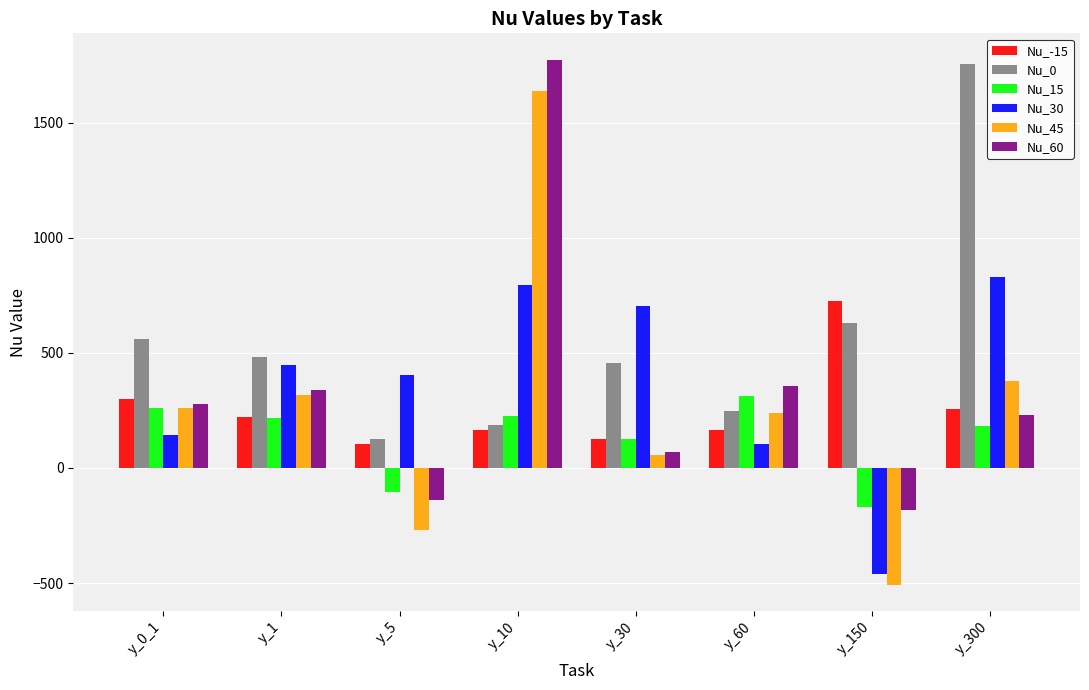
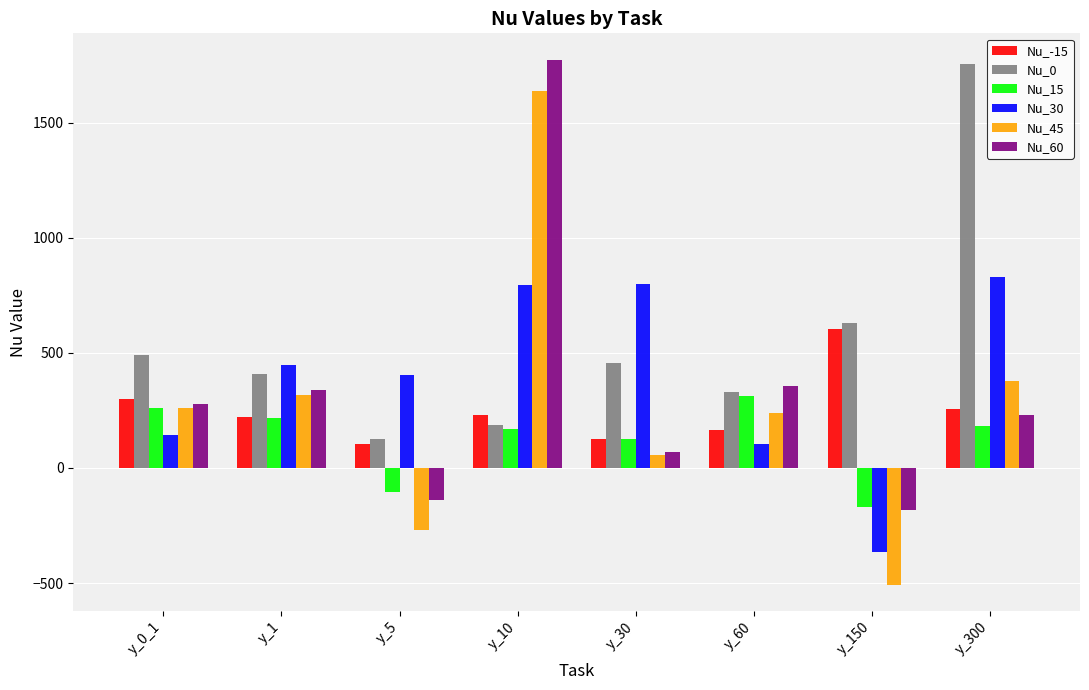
  {
    "Nu_-15": {
      "y_0_1": 300,
      "y_1": 220,
      "y_5": 110,
-     "y_10": 160,
+     "y_10": 230,
      "y_30": 130,
      "y_60": 160,
-     "y_150": 730,
+     "y_150": 610,
      "y_300": 260
    },
    "Nu_0": {
-     "y_0_1": 560,
-     "y_1": 480,
+     "y_0_1": 490,
+     "y_1": 410,
      "y_5": 120,
      "y_10": 190,
      "y_30": 460,
-     "y_60": 250,
+     "y_60": 330,
      "y_150": 630,
      "y_300": 1750
    },
    "Nu_15": {
      "y_0_1": 260,
      "y_1": 220,
      "y_5": -100,
-     "y_10": 220,
+     "y_10": 170,
      "y_30": 130,
      "y_60": 310,
      "y_150": -170,
      "y_300": 180
    },
    "Nu_30": {
      "y_0_1": 140,
      "y_1": 450,
      "y_5": 400,
      "y_10": 800,
-     "y_30": 710,
+     "y_30": 800,
      "y_60": 100,
-     "y_150": -460,
+     "y_150": -370,
      "y_300": 830
    },
    "Nu_45": {
      "y_0_1": 260,
      "y_1": 320,
      "y_5": -270,
      "y_10": 1640,
      "y_30": 50,
      "y_60": 240,
      "y_150": -510,
      "y_300": 380
    },
    "Nu_60": {
      "y_0_1": 280,
      "y_1": 340,
      "y_5": -140,
      "y_10": 1770,
      "y_30": 70,
      "y_60": 360,
      "y_150": -180,
      "y_300": 230
    }
  }
